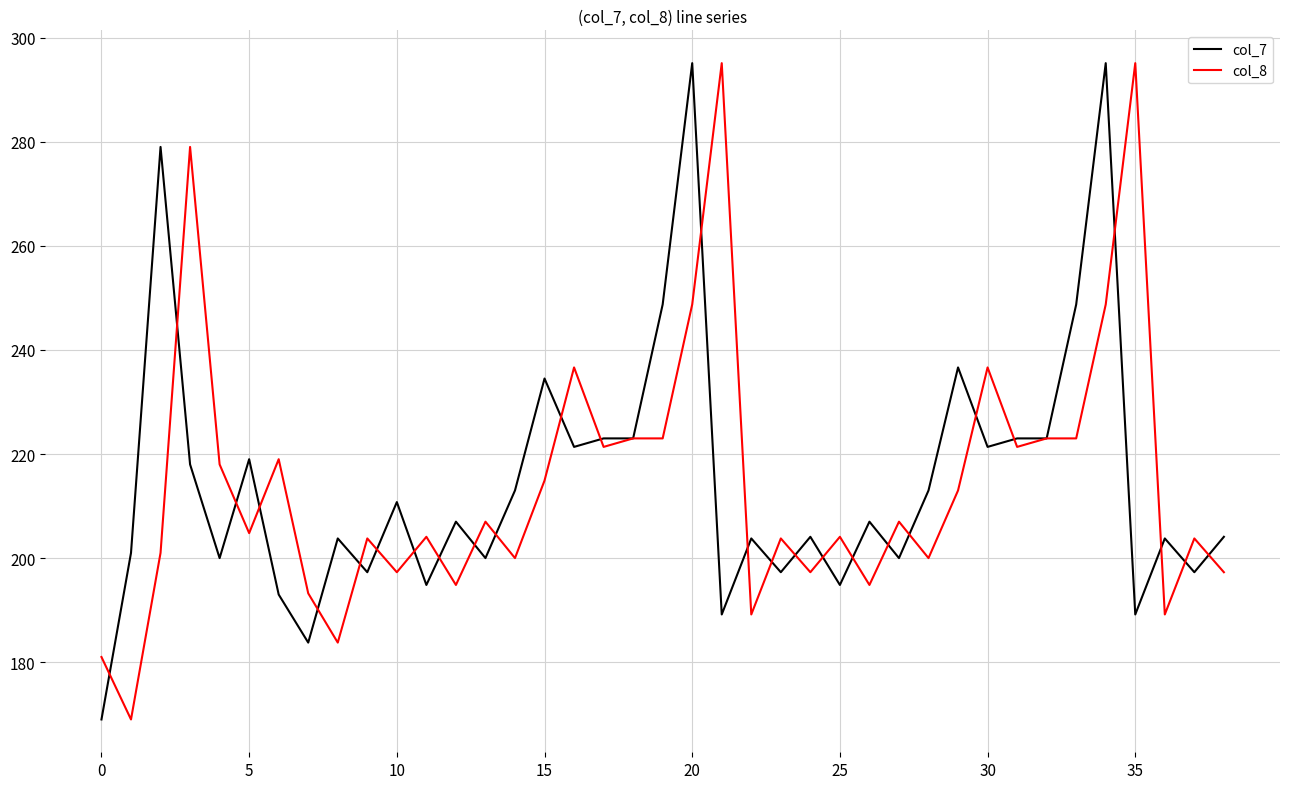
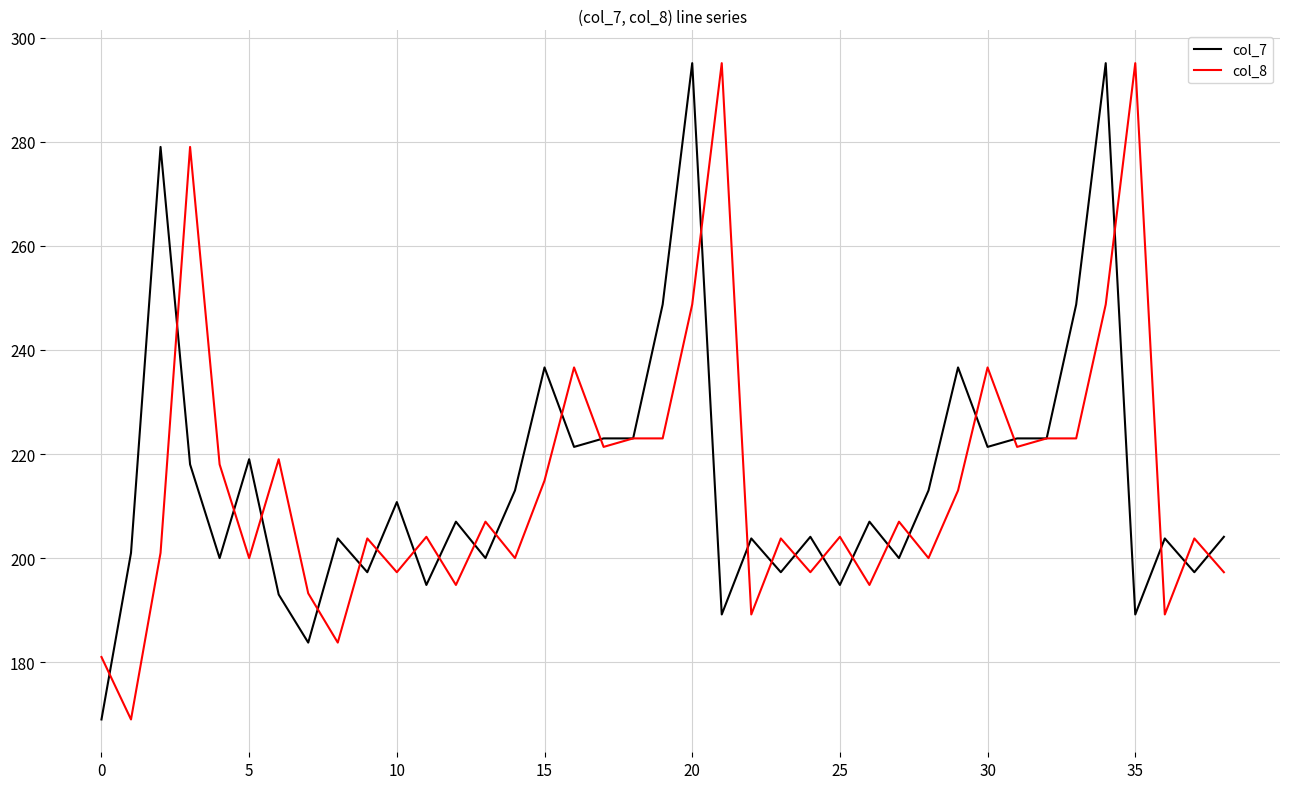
  {
    "col_7": {
      "0": 169,
      "5": 219,
      "10": 211,
-     "15": 235,
+     "15": 237,
      "20": 295,
      "25": 195,
      "30": 221,
      "35": 189
    },
    "col_8": {
      "0": 181,
-     "5": 205,
+     "5": 200,
      "10": 197,
      "15": 215,
      "20": 249,
      "25": 204,
      "30": 237,
      "35": 295
    }
  }
